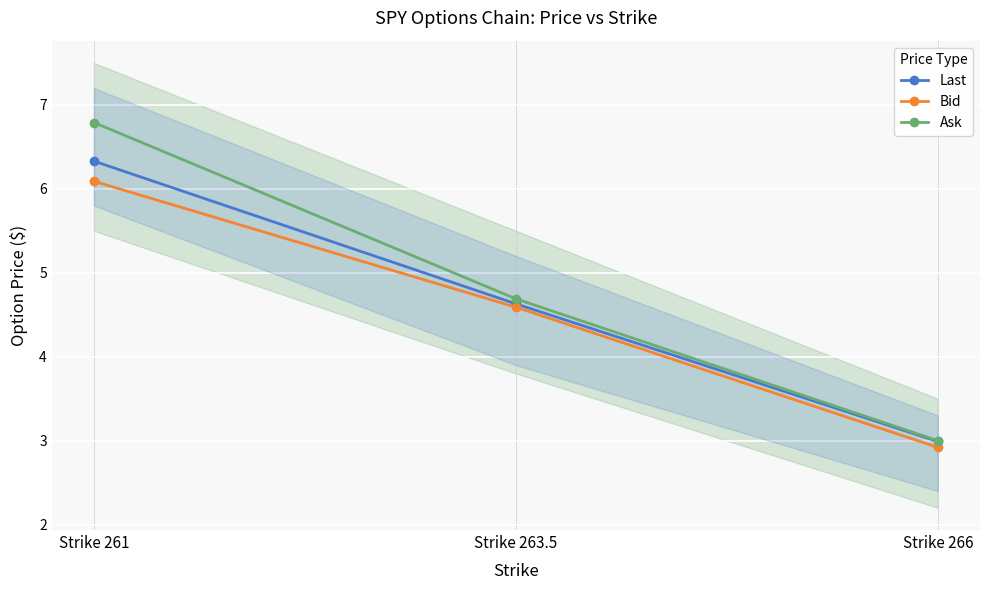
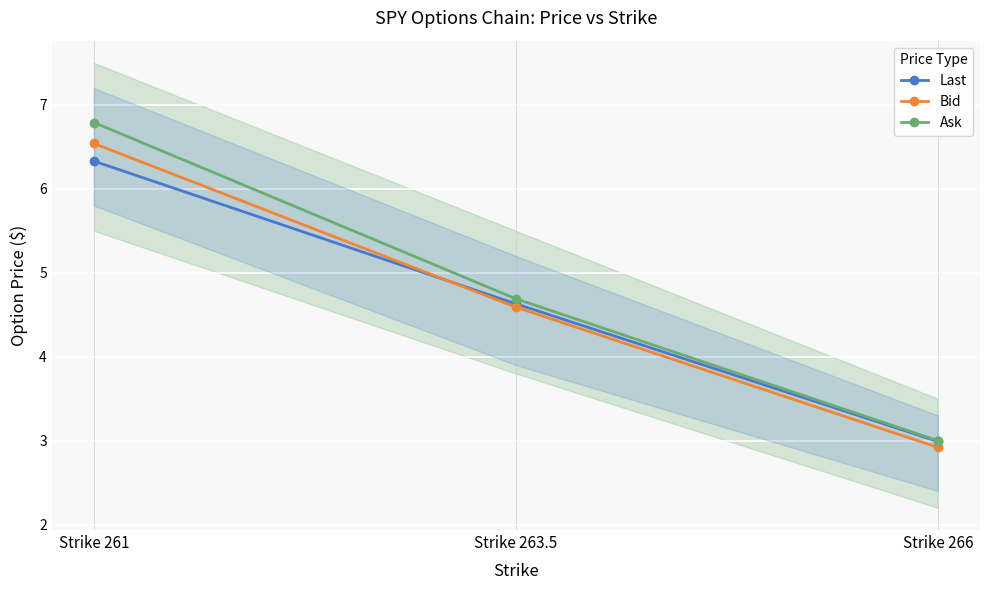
  {
    "Bid": {
-     "Strike 261": 6.1,
+     "Strike 261": 6.5,
      "Strike 263.5": 4.6,
      "Strike 266": 2.9
    }
  }
